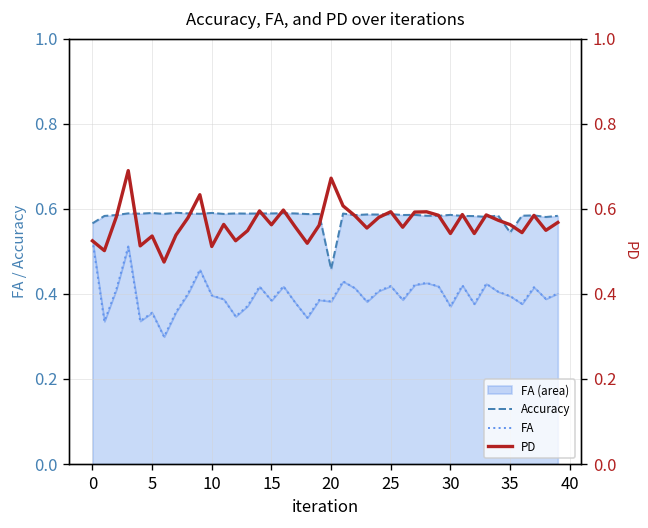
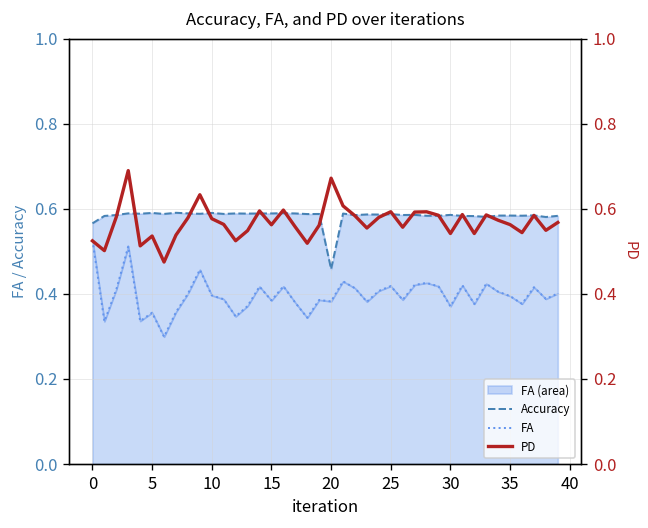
  {
    "Accuracy": {
      "0": 0.57,
      "5": 0.59,
      "10": 0.59,
      "15": 0.59,
      "20": 0.46,
      "25": 0.59,
      "30": 0.59,
-     "35": 0.54
+     "35": 0.58
    },
    "FA (area)": {
      "0": 0.53,
      "5": 0.36,
      "10": 0.40,
      "15": 0.38,
      "20": 0.38,
      "25": 0.42,
      "30": 0.37,
      "35": 0.39
    },
    "PD": {
      "0": 0.52,
      "5": 0.54,
-     "10": 0.51,
+     "10": 0.58,
      "15": 0.56,
      "20": 0.67,
      "25": 0.59,
      "30": 0.54,
      "35": 0.56
    }
  }
